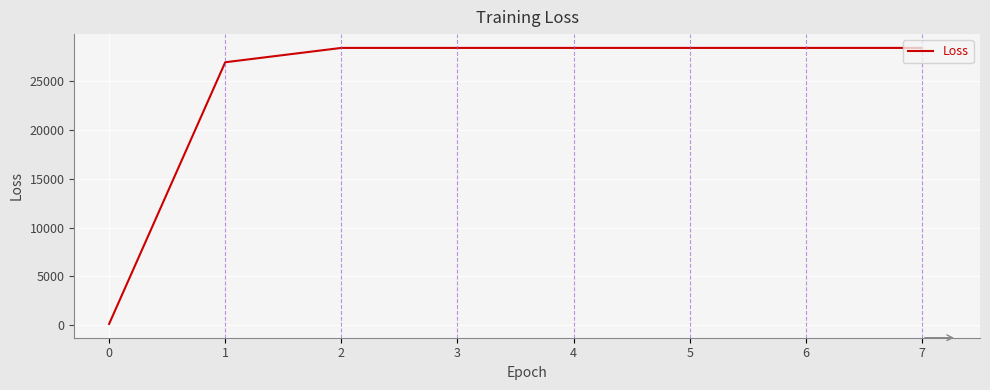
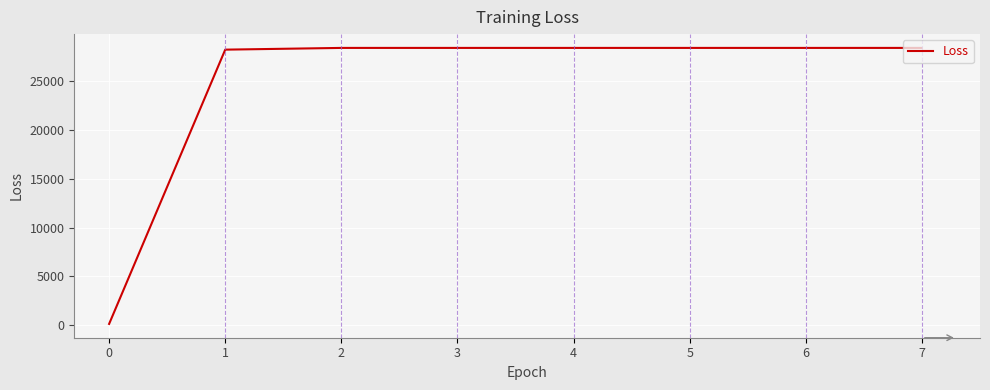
  {
    "0": 0,
-   "1": 27000,
+   "1": 28000,
    "2": 28000,
    "3": 28000,
    "4": 28000,
    "5": 28000,
    "6": 28000
  }
